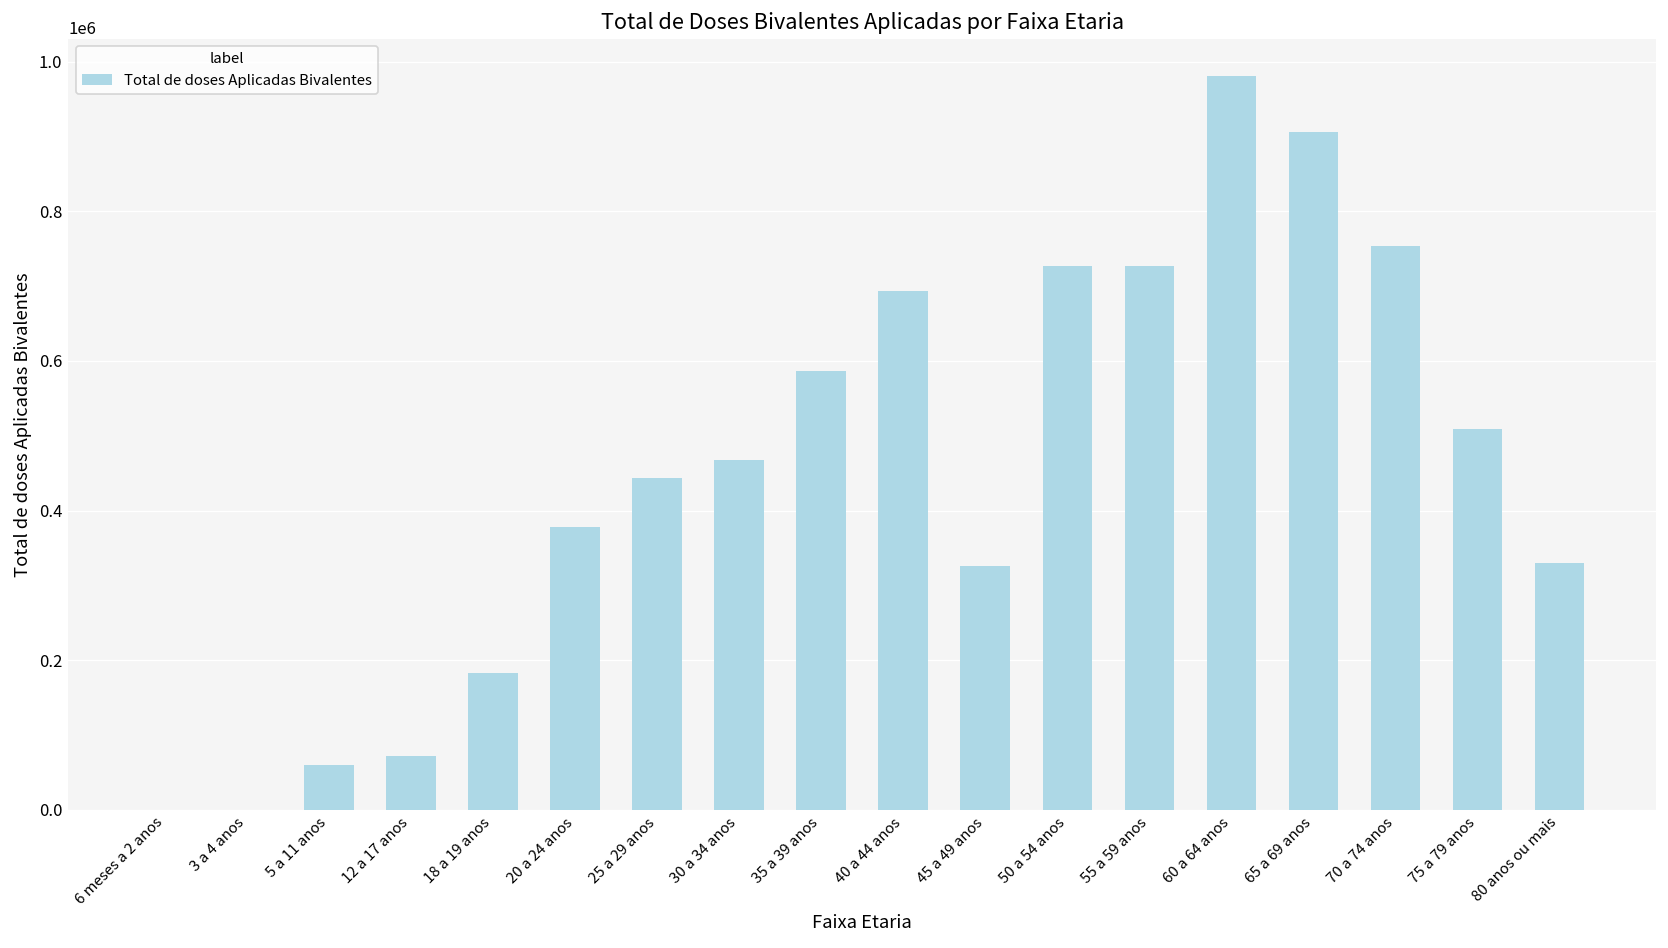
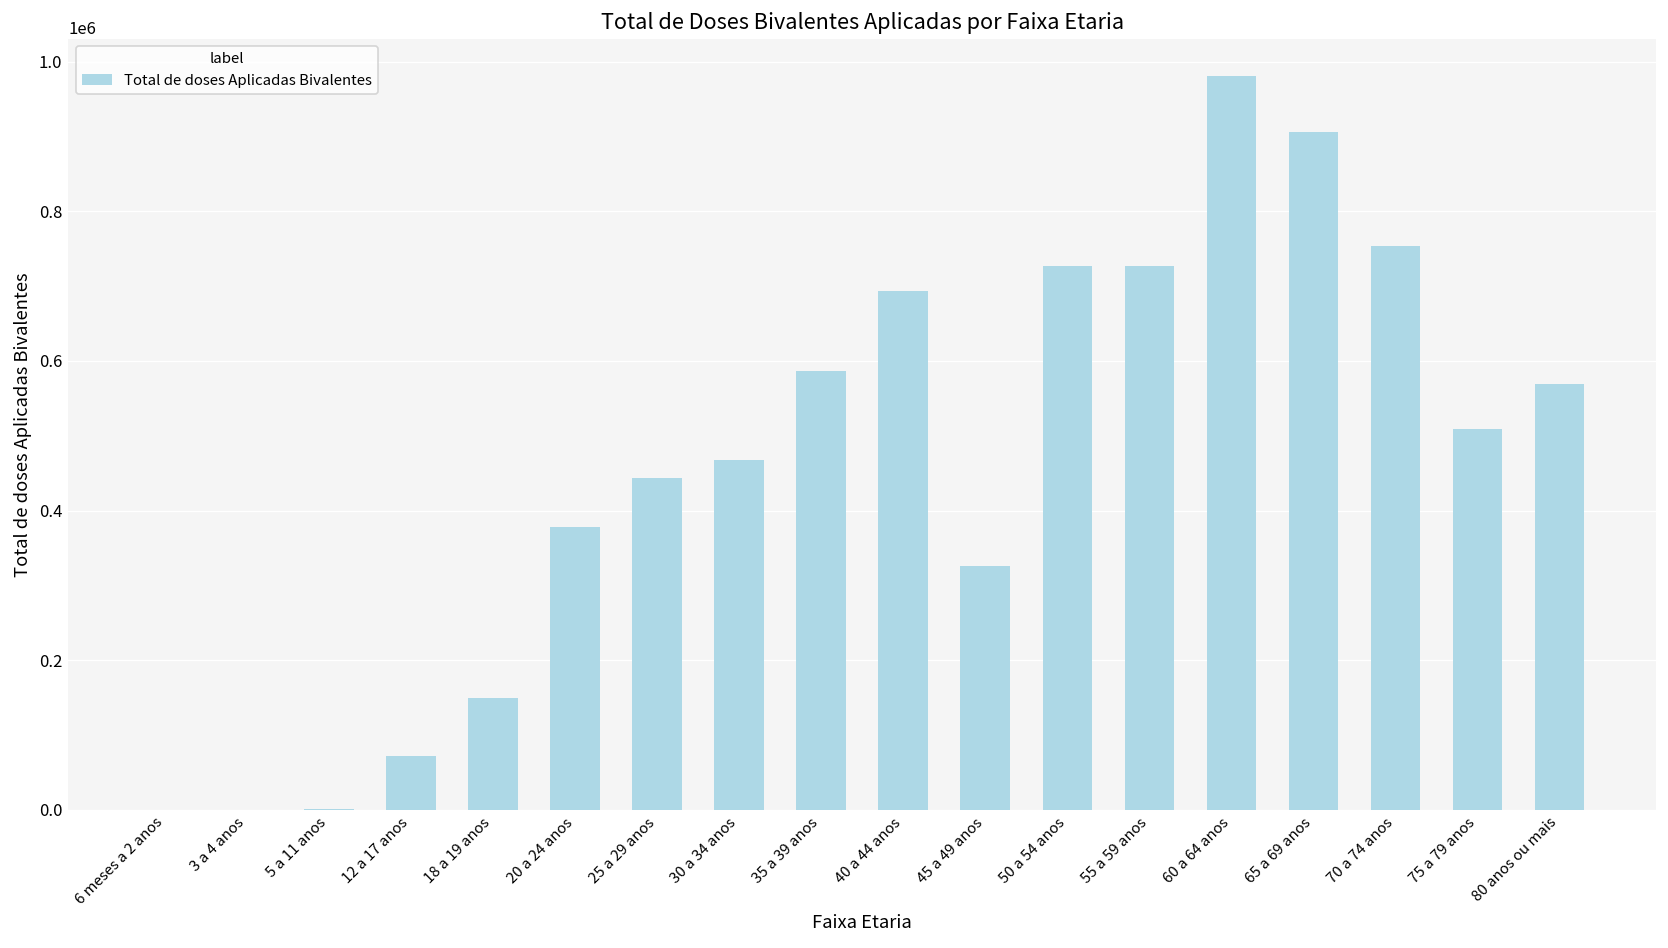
  {
-   "5 a 11 anos": 60000,
+   "5 a 11 anos": 0,
    "12 a 17 anos": 70000,
-   "18 a 19 anos": 180000,
+   "18 a 19 anos": 150000,
    "20 a 24 anos": 380000,
    "25 a 29 anos": 440000,
    "30 a 34 anos": 470000,
    "35 a 39 anos": 590000,
    "40 a 44 anos": 690000,
    "45 a 49 anos": 330000,
    "50 a 54 anos": 730000,
    "55 a 59 anos": 730000,
    "60 a 64 anos": 980000,
    "65 a 69 anos": 910000,
    "70 a 74 anos": 750000,
    "75 a 79 anos": 510000,
-   "80 anos ou mais": 330000
+   "80 anos ou mais": 570000
  }
